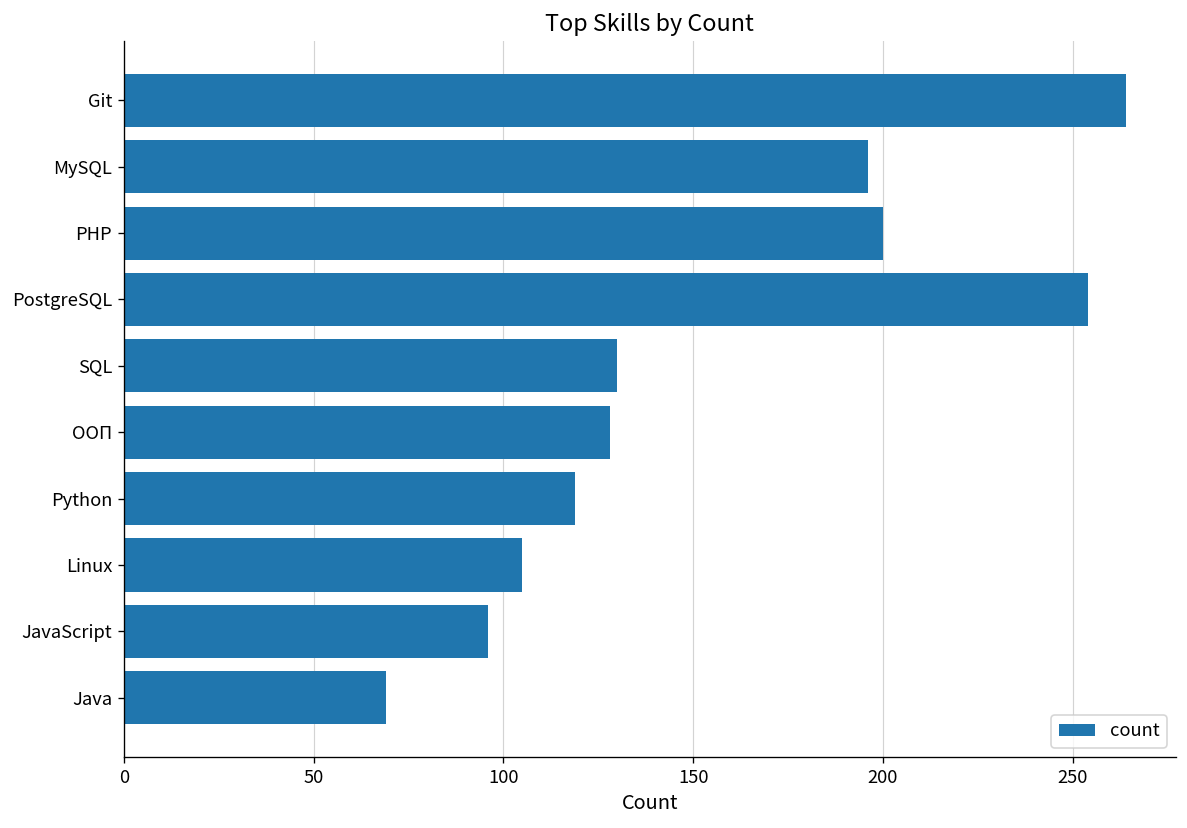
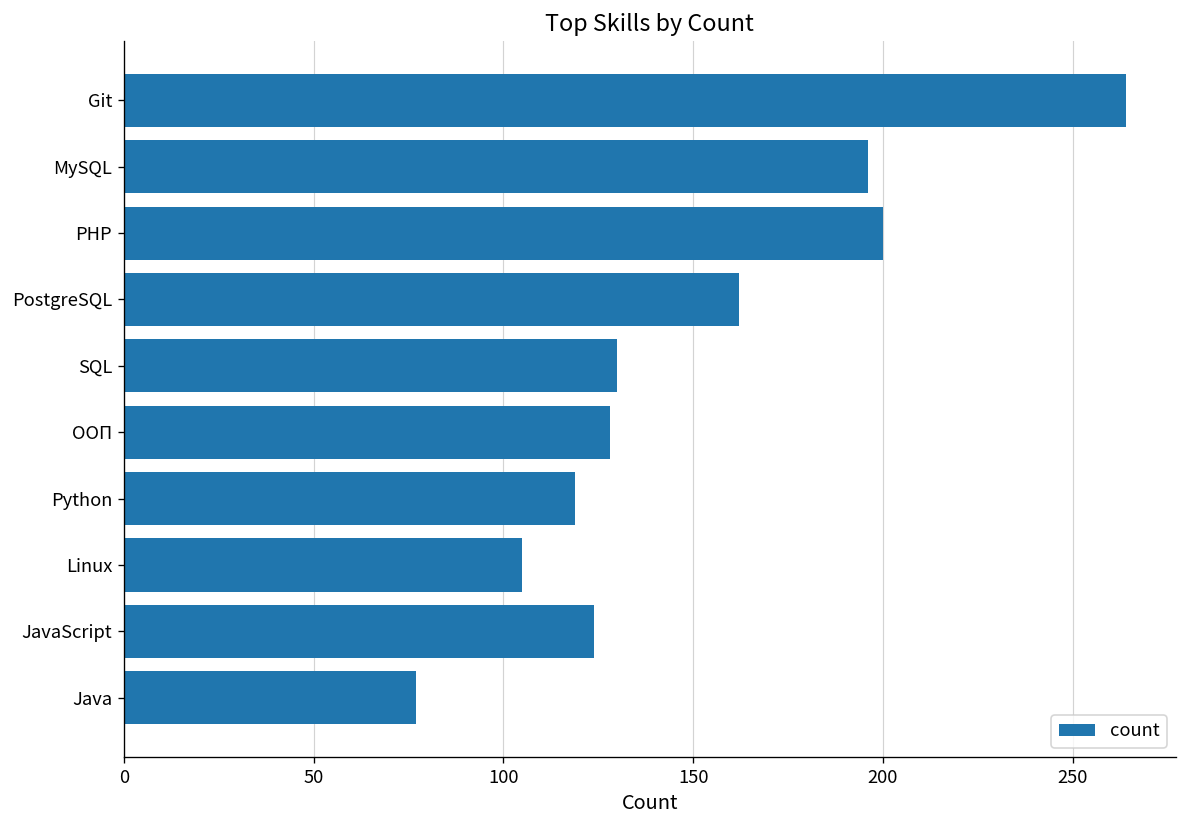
  {
    "Git": 264,
    "MySQL": 196,
    "PHP": 200,
-   "PostgreSQL": 254,
+   "PostgreSQL": 162,
    "SQL": 130,
    "ООП": 128,
    "Python": 119,
    "Linux": 105,
-   "JavaScript": 96,
-   "Java": 69
+   "JavaScript": 124,
+   "Java": 77
  }
